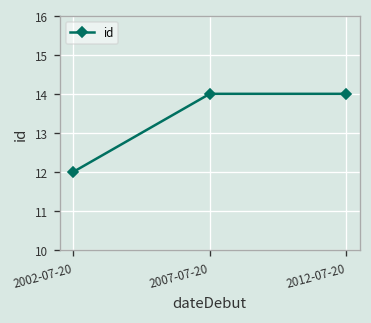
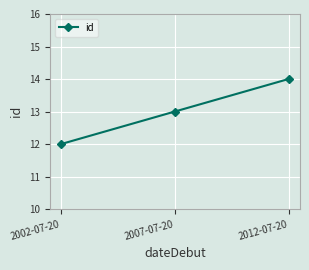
  {
    "2002-07-20": 12,
-   "2007-07-20": 14,
+   "2007-07-20": 13,
    "2012-07-20": 14
  }
